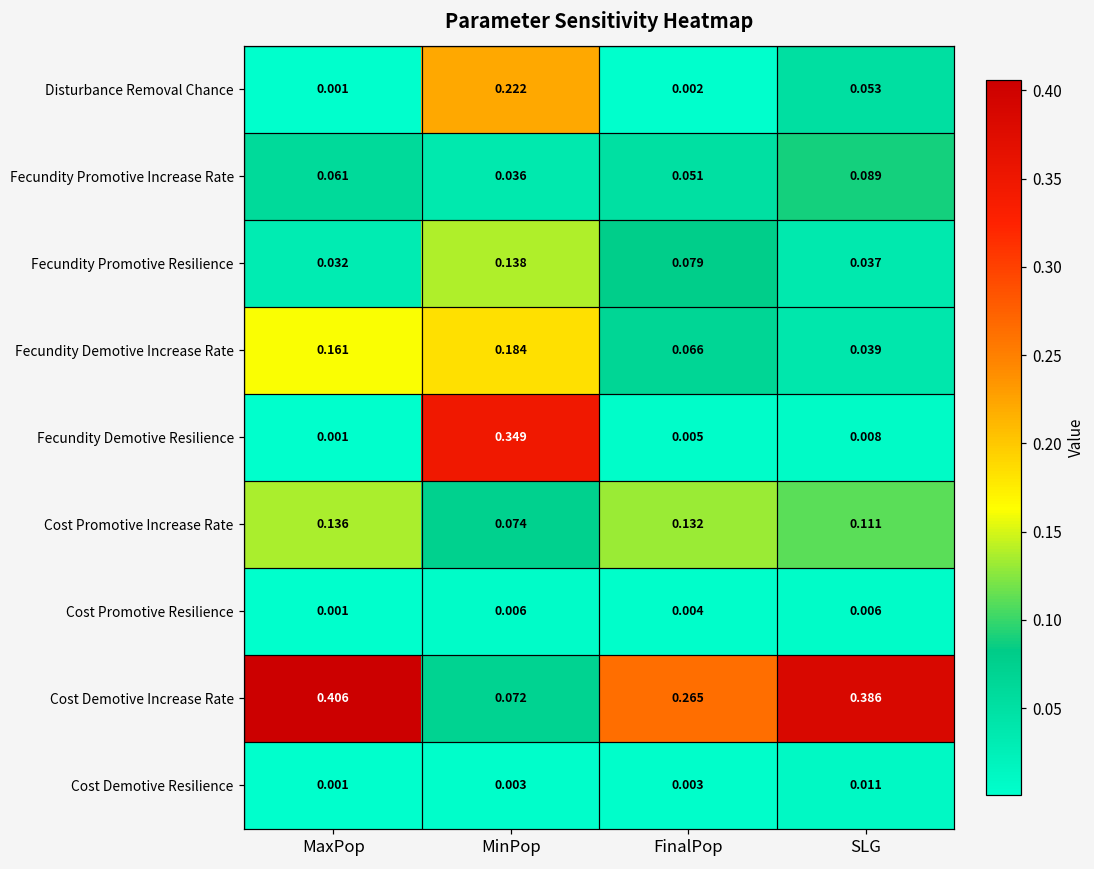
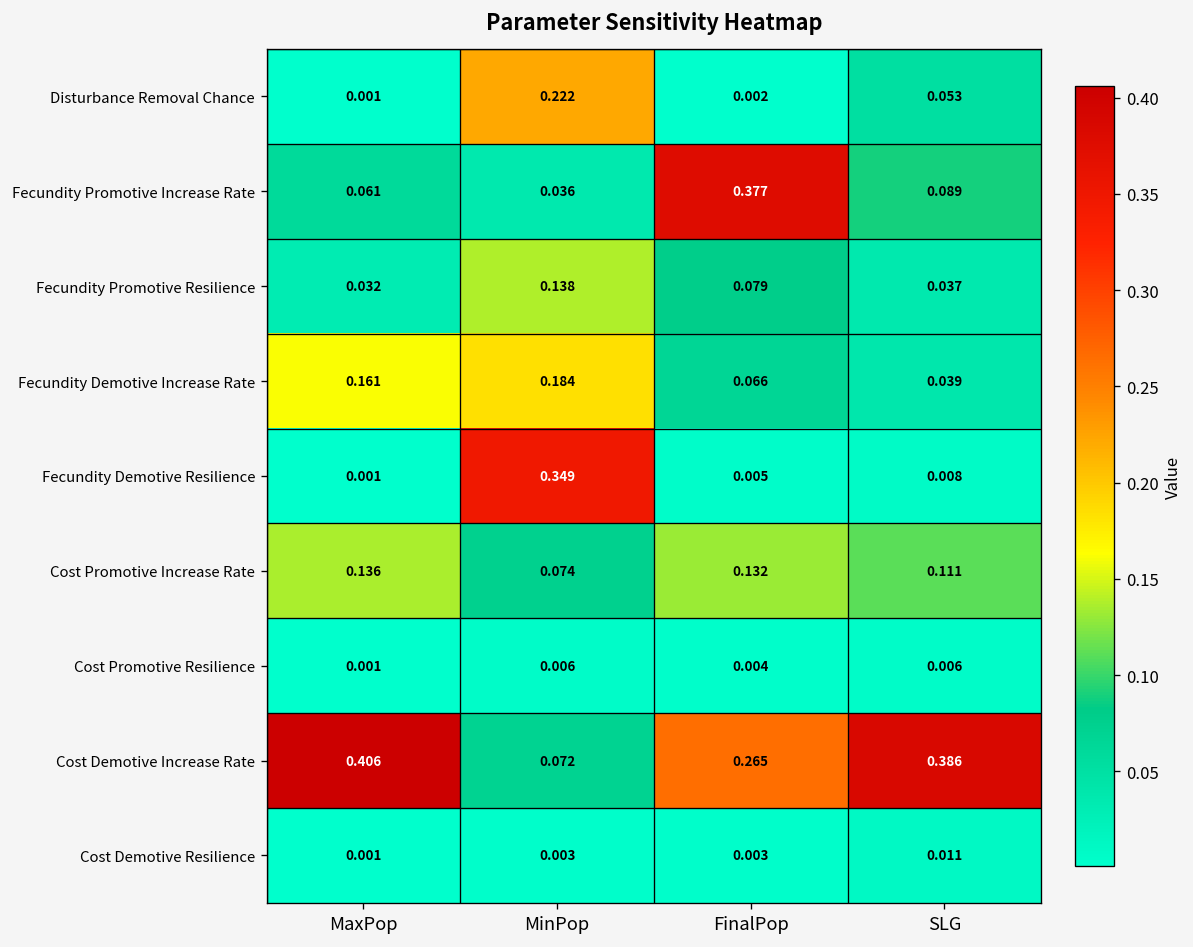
  {
    "Disturbance Removal Chance": {
      "MaxPop": 0.001,
      "MinPop": 0.222,
      "FinalPop": 0.002,
      "SLG": 0.053
    },
    "Fecundity Promotive Increase Rate": {
      "MaxPop": 0.061,
      "MinPop": 0.036,
-     "FinalPop": 0.051,
+     "FinalPop": 0.377,
      "SLG": 0.089
    },
    "Fecundity Promotive Resilience": {
      "MaxPop": 0.032,
      "MinPop": 0.138,
      "FinalPop": 0.079,
      "SLG": 0.037
    },
    "Fecundity Demotive Increase Rate": {
      "MaxPop": 0.161,
      "MinPop": 0.184,
      "FinalPop": 0.066,
      "SLG": 0.039
    },
    "Fecundity Demotive Resilience": {
      "MaxPop": 0.001,
      "MinPop": 0.349,
      "FinalPop": 0.005,
      "SLG": 0.008
    },
    "Cost Promotive Increase Rate": {
      "MaxPop": 0.136,
      "MinPop": 0.074,
      "FinalPop": 0.132,
      "SLG": 0.111
    },
    "Cost Promotive Resilience": {
      "MaxPop": 0.001,
      "MinPop": 0.006,
      "FinalPop": 0.004,
      "SLG": 0.006
    },
    "Cost Demotive Increase Rate": {
      "MaxPop": 0.406,
      "MinPop": 0.072,
      "FinalPop": 0.265,
      "SLG": 0.386
    },
    "Cost Demotive Resilience": {
      "MaxPop": 0.001,
      "MinPop": 0.003,
      "FinalPop": 0.003,
      "SLG": 0.011
    }
  }
